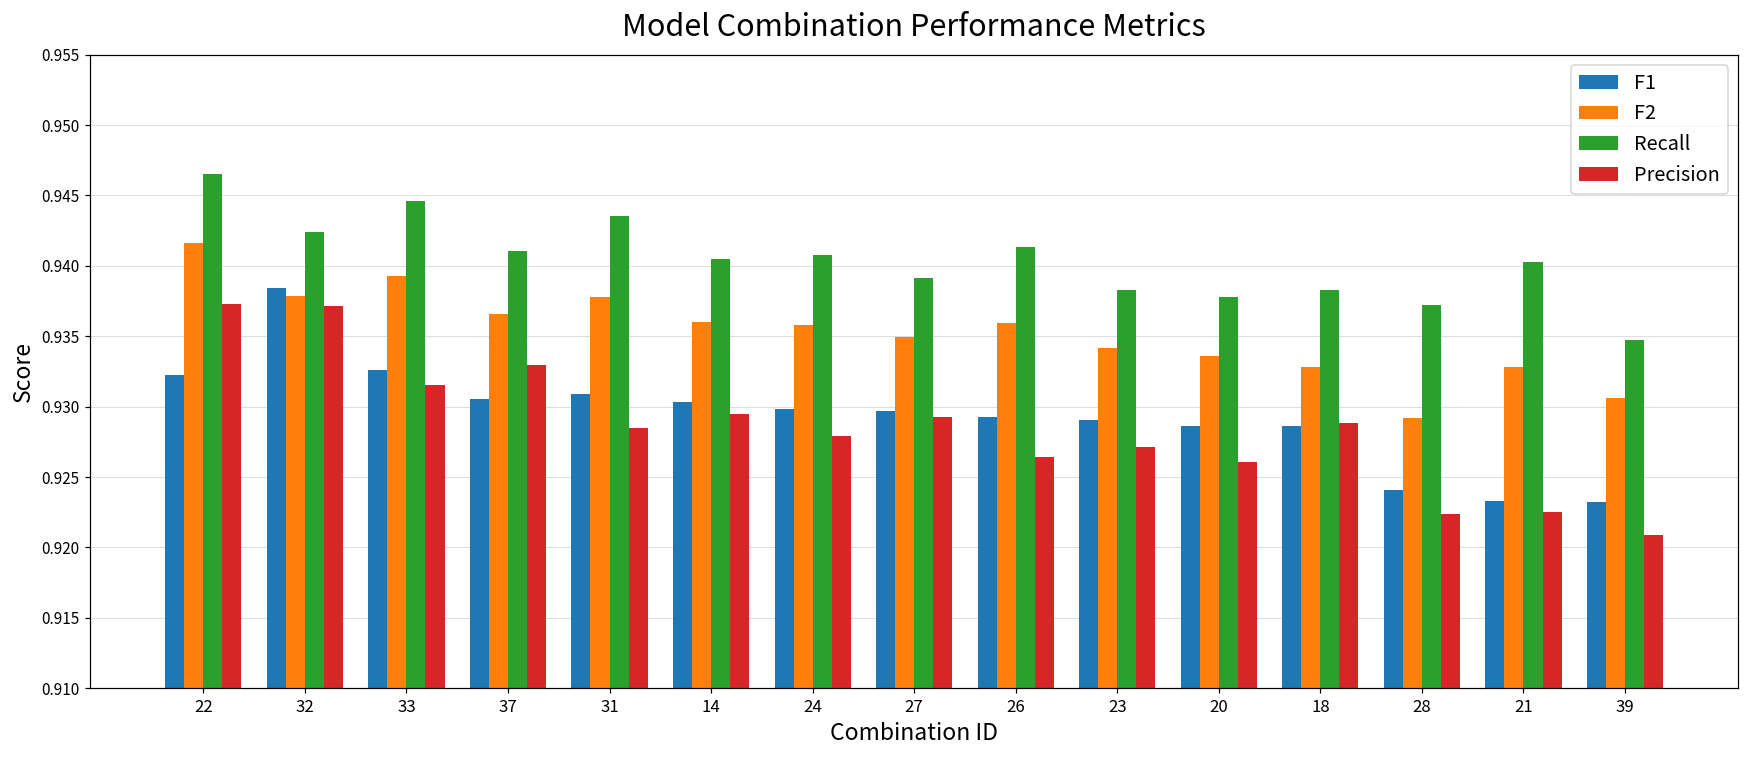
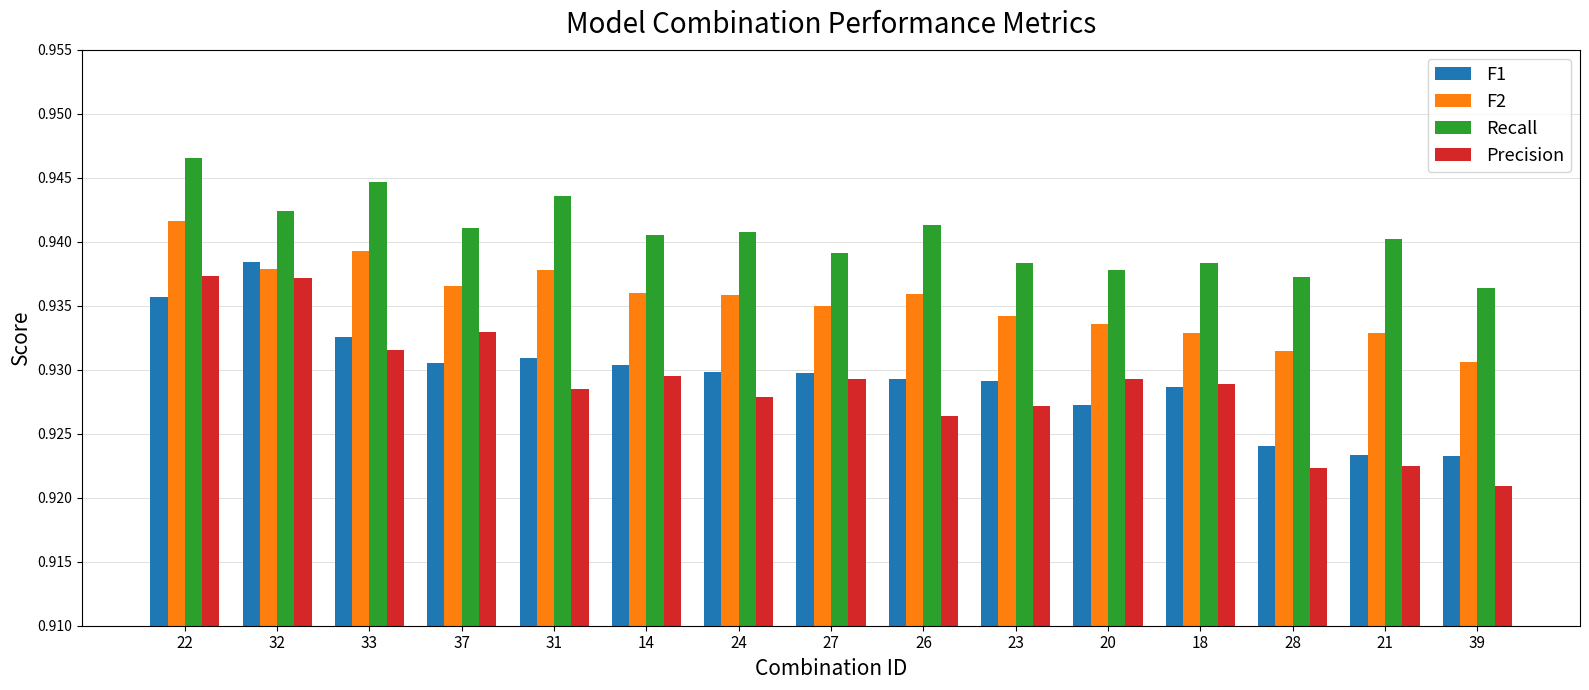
  {
    "F1": {
-     "22": 0.9322,
+     "22": 0.9357,
      "32": 0.9384,
      "33": 0.9326,
      "37": 0.9305,
      "31": 0.9309,
      "14": 0.9303,
      "24": 0.9298,
      "27": 0.9297,
      "26": 0.9293,
      "23": 0.9291,
-     "20": 0.9287,
+     "20": 0.9272,
      "18": 0.9286,
      "28": 0.9241,
      "21": 0.9233,
      "39": 0.9232
    },
    "F2": {
      "22": 0.9416,
      "32": 0.9379,
      "33": 0.9393,
      "37": 0.9366,
      "31": 0.9378,
      "14": 0.9360,
      "24": 0.9358,
      "27": 0.9350,
      "26": 0.9359,
      "23": 0.9342,
      "20": 0.9336,
      "18": 0.9329,
-     "28": 0.9292,
+     "28": 0.9315,
      "21": 0.9329,
      "39": 0.9306
    },
    "Recall": {
      "22": 0.9466,
      "32": 0.9424,
      "33": 0.9446,
      "37": 0.9411,
      "31": 0.9435,
      "14": 0.9405,
      "24": 0.9408,
      "27": 0.9391,
      "26": 0.9413,
      "23": 0.9383,
      "20": 0.9378,
      "18": 0.9383,
      "28": 0.9372,
      "21": 0.9402,
-     "39": 0.9347
+     "39": 0.9364
    },
    "Precision": {
      "22": 0.9373,
      "32": 0.9372,
      "33": 0.9315,
      "37": 0.9330,
      "31": 0.9285,
      "14": 0.9295,
      "24": 0.9279,
      "27": 0.9293,
      "26": 0.9264,
      "23": 0.9271,
-     "20": 0.9260,
+     "20": 0.9293,
      "18": 0.9289,
      "28": 0.9224,
      "21": 0.9225,
      "39": 0.9209
    }
  }
